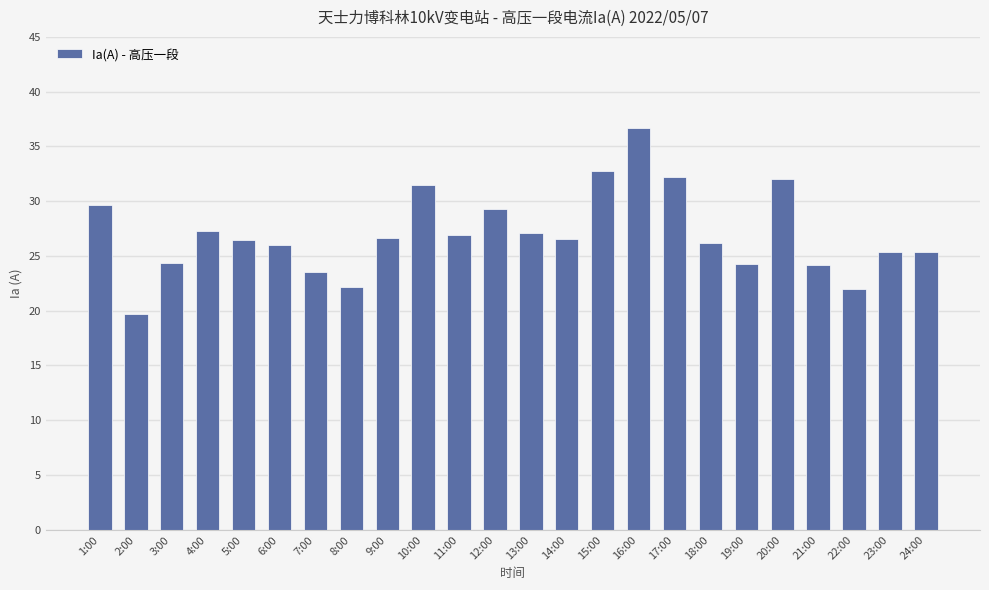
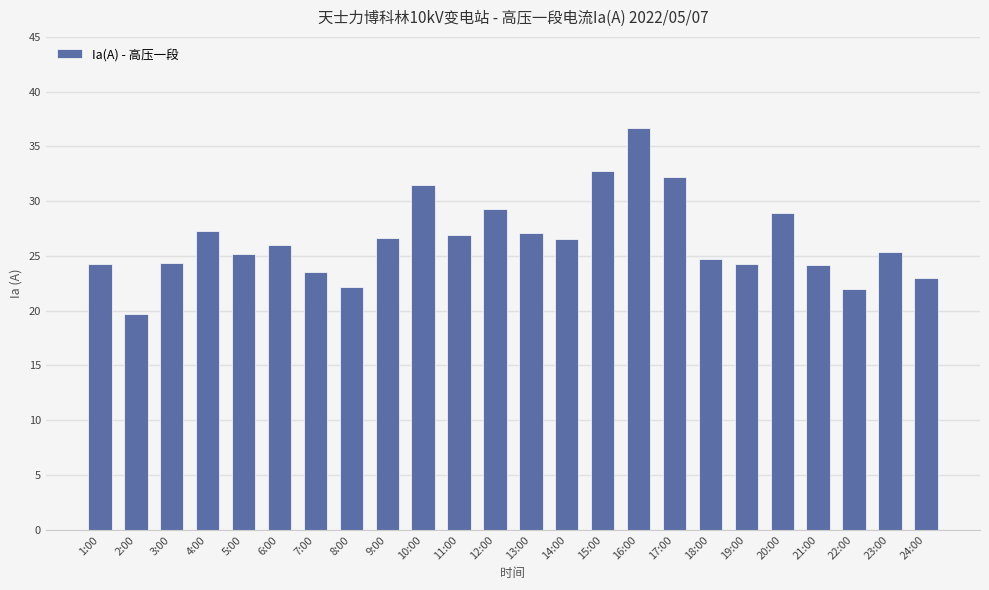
  {
-   "1:00": 29.7,
+   "1:00": 24.3,
    "2:00": 19.7,
    "3:00": 24.3,
    "4:00": 27.3,
-   "5:00": 26.5,
+   "5:00": 25.2,
    "6:00": 26.0,
    "7:00": 23.6,
    "8:00": 22.2,
    "9:00": 26.6,
    "10:00": 31.5,
    "11:00": 26.9,
    "12:00": 29.3,
    "13:00": 27.1,
    "14:00": 26.6,
    "15:00": 32.8,
    "16:00": 36.7,
    "17:00": 32.2,
-   "18:00": 26.2,
+   "18:00": 24.7,
    "19:00": 24.3,
-   "20:00": 32.0,
+   "20:00": 29.0,
    "21:00": 24.1,
    "22:00": 22.0,
    "23:00": 25.3,
-   "24:00": 25.3
+   "24:00": 23.0
  }
